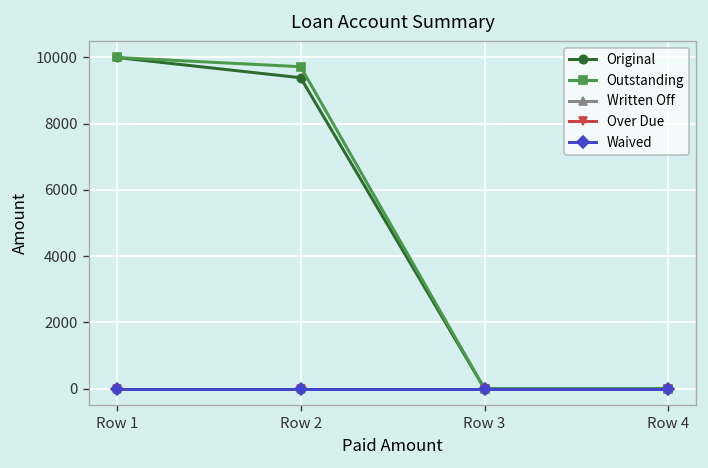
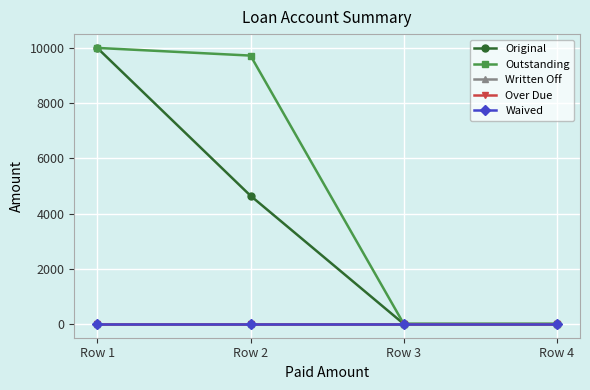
  {
    "Original": {
-     "Row 2": 9400
+     "Row 2": 4600
    },
    "Outstanding": {
      "Row 2": 9700
    },
    "Waived": {
      "Row 1": 0,
      "Row 2": 0
    }
  }
